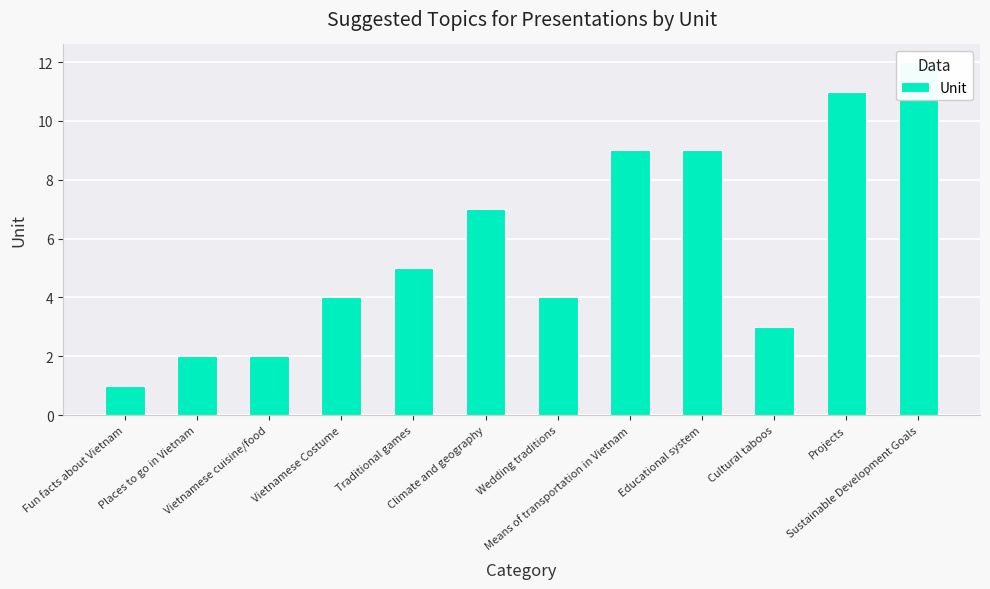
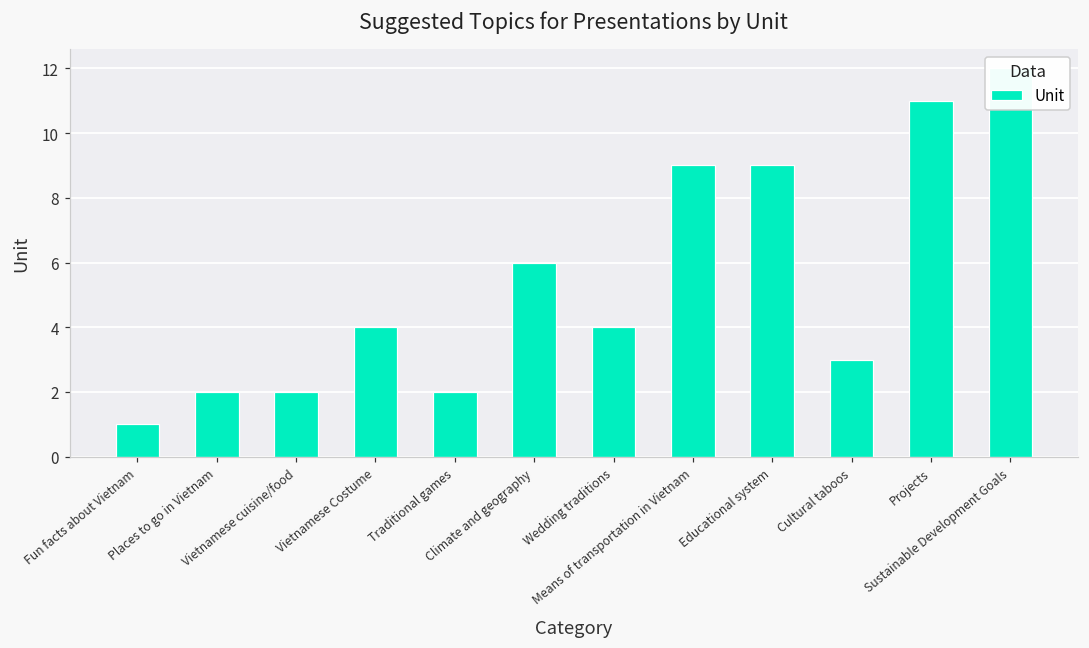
  {
    "Fun facts about Vietnam": 1,
    "Places to go in Vietnam": 2,
    "Vietnamese cuisine/food": 2,
    "Vietnamese Costume": 4,
-   "Traditional games": 5,
-   "Climate and geography": 7,
+   "Traditional games": 2,
+   "Climate and geography": 6,
    "Wedding traditions": 4,
    "Means of transportation in Vietnam": 9,
    "Educational system": 9,
    "Cultural taboos": 3,
    "Projects": 11
  }
